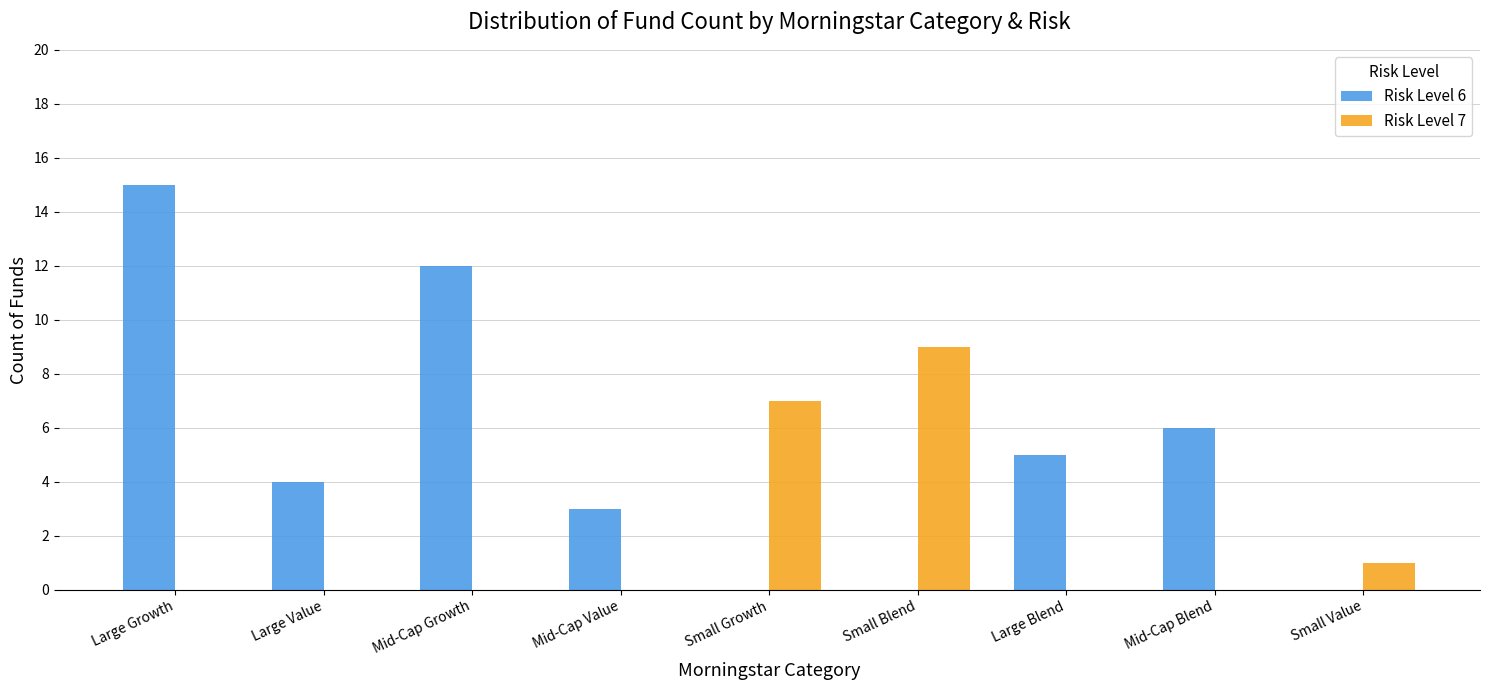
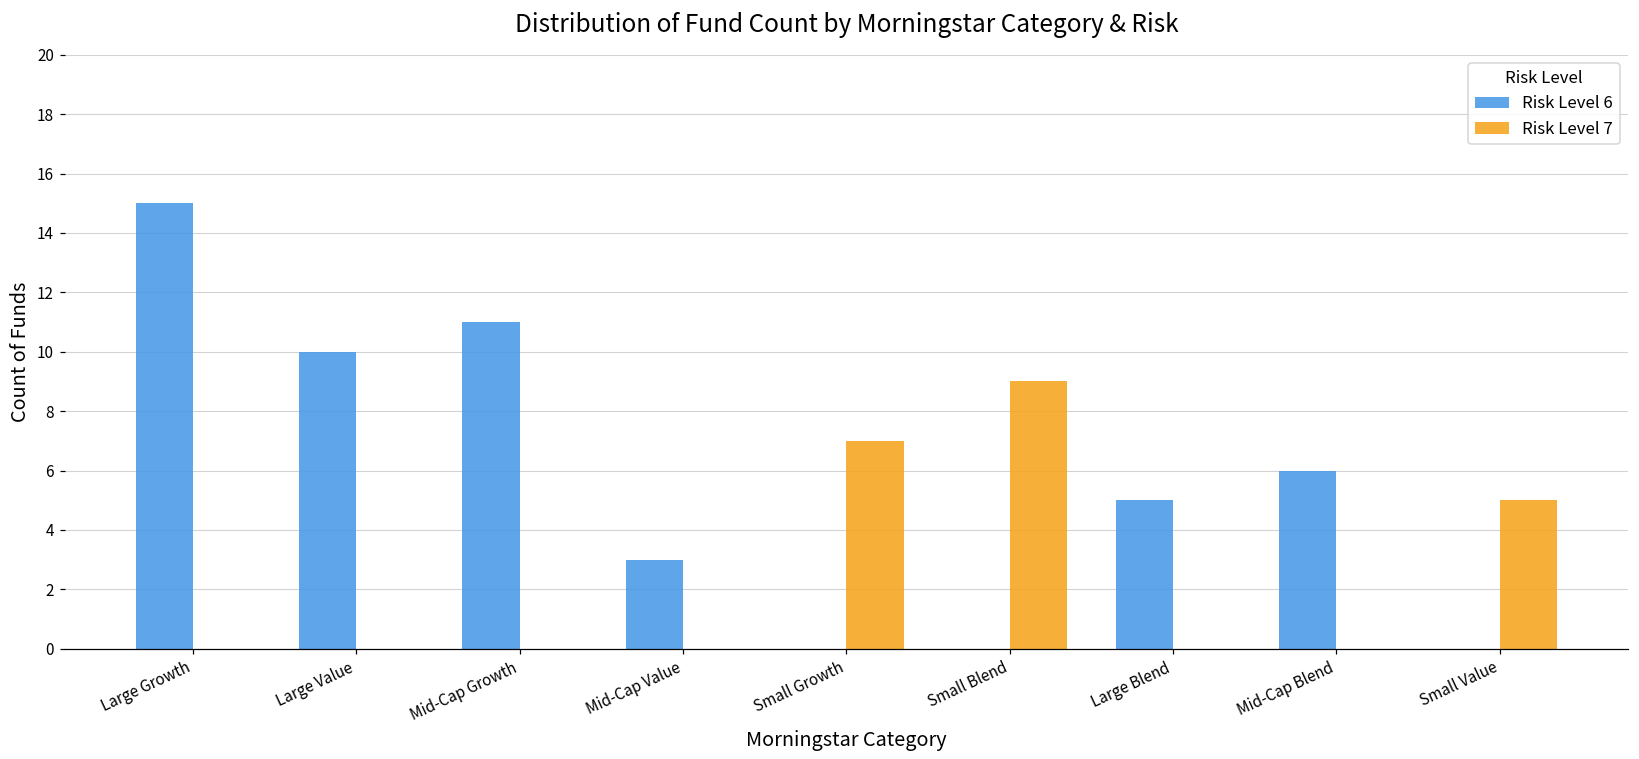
  {
    "Risk Level 6": {
      "Large Growth": 15,
-     "Large Value": 4,
-     "Mid-Cap Growth": 12,
+     "Large Value": 10,
+     "Mid-Cap Growth": 11,
      "Mid-Cap Value": 3,
      "Small Growth": 0,
      "Small Blend": 0,
      "Large Blend": 5,
      "Mid-Cap Blend": 6,
      "Small Value": 0
    },
    "Risk Level 7": {
      "Large Growth": 0,
      "Large Value": 0,
      "Mid-Cap Growth": 0,
      "Mid-Cap Value": 0,
      "Small Growth": 7,
      "Small Blend": 9,
      "Large Blend": 0,
      "Mid-Cap Blend": 0,
-     "Small Value": 1
+     "Small Value": 5
    }
  }
